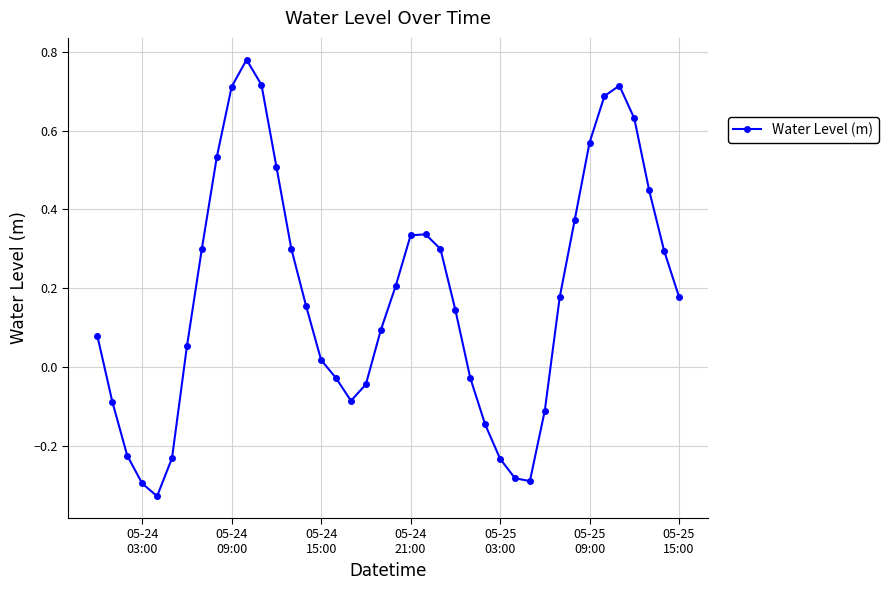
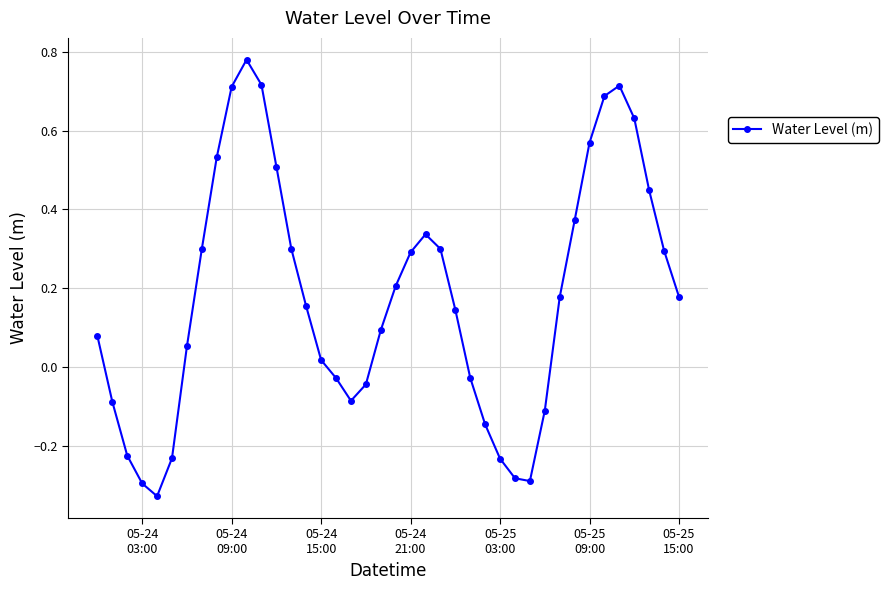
  {
    "05-24 03:00": -0.30,
    "05-24 09:00": 0.71,
    "05-24 15:00": 0.02,
-   "05-24 21:00": 0.33,
+   "05-24 21:00": 0.29,
    "05-25 03:00": -0.23,
    "05-25 09:00": 0.57,
    "05-25 15:00": 0.18
  }
